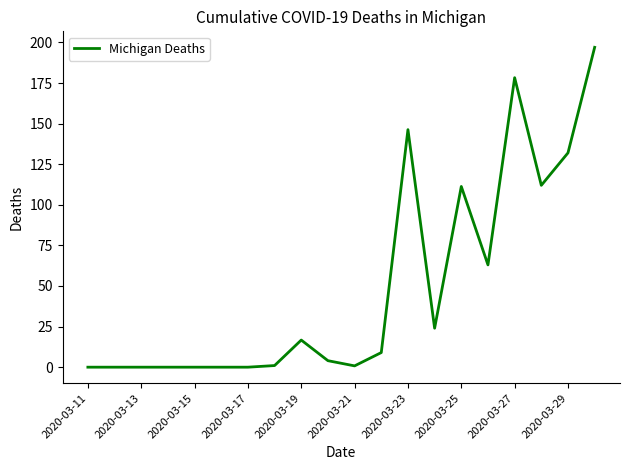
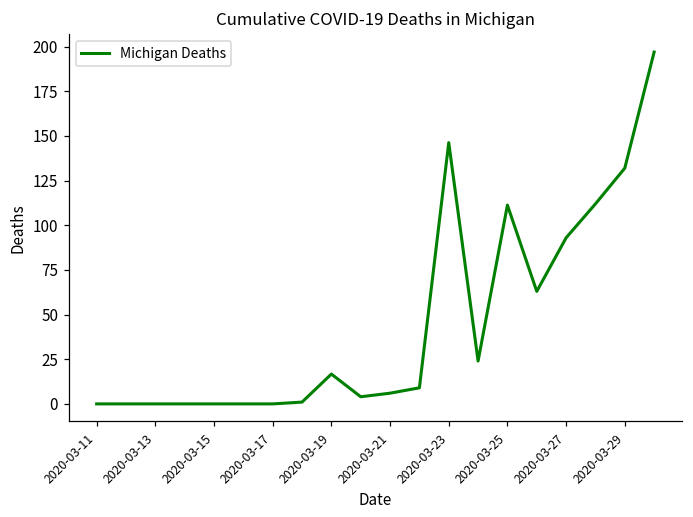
  {
    "2020-03-11": 0,
    "2020-03-13": 0,
    "2020-03-15": 0,
    "2020-03-17": 0,
    "2020-03-19": 17,
-   "2020-03-21": 1,
+   "2020-03-21": 6,
    "2020-03-23": 146,
    "2020-03-25": 111,
-   "2020-03-27": 178,
+   "2020-03-27": 93,
    "2020-03-29": 132
  }
